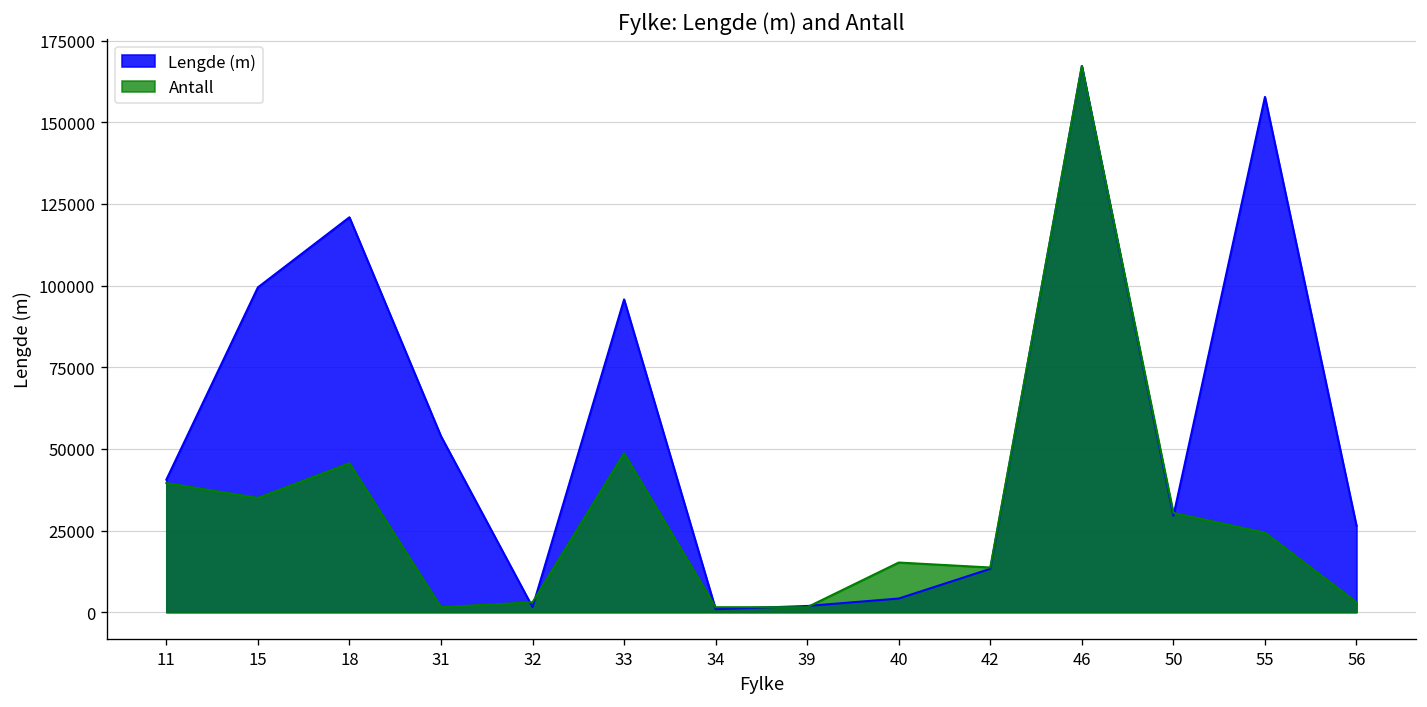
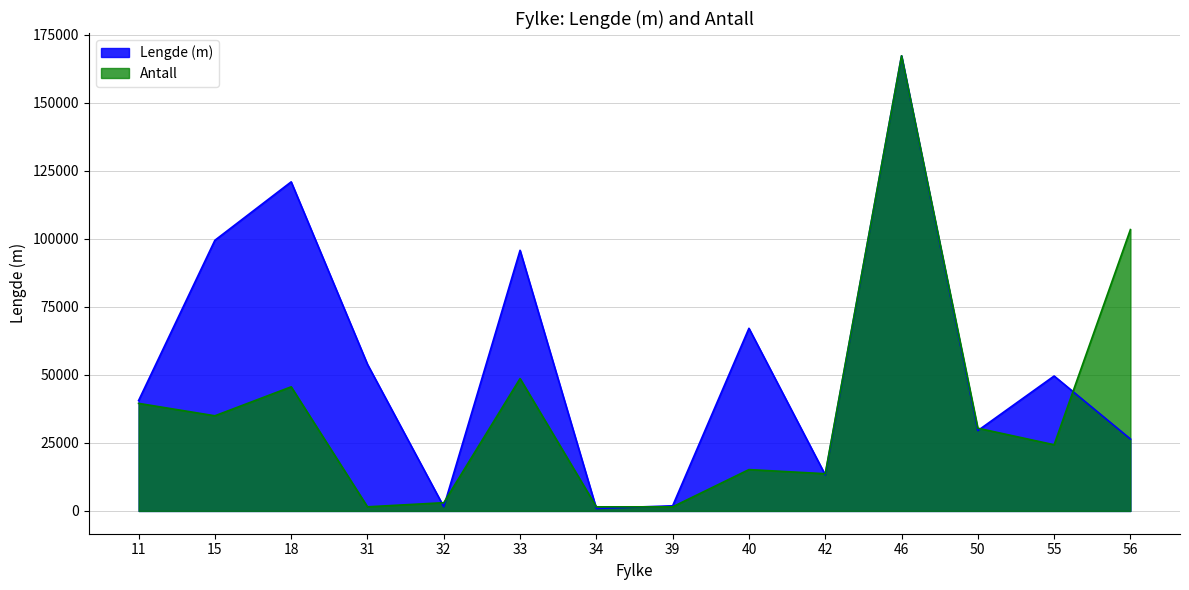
  {
    "Lengde (m)": {
      "11": 41000,
      "15": 99000,
      "18": 121000,
      "31": 54000,
      "32": 2000,
      "33": 96000,
-     "40": 4000,
-     "55": 158000,
+     "40": 67000,
+     "55": 50000,
      "56": 26000
    },
    "Antall": {
      "11": 40000,
      "15": 35000,
      "18": 46000,
      "31": 2000,
      "32": 3000,
      "33": 49000,
      "40": 15000,
      "55": 24000,
-     "56": 3000
+     "56": 103000
    }
  }
